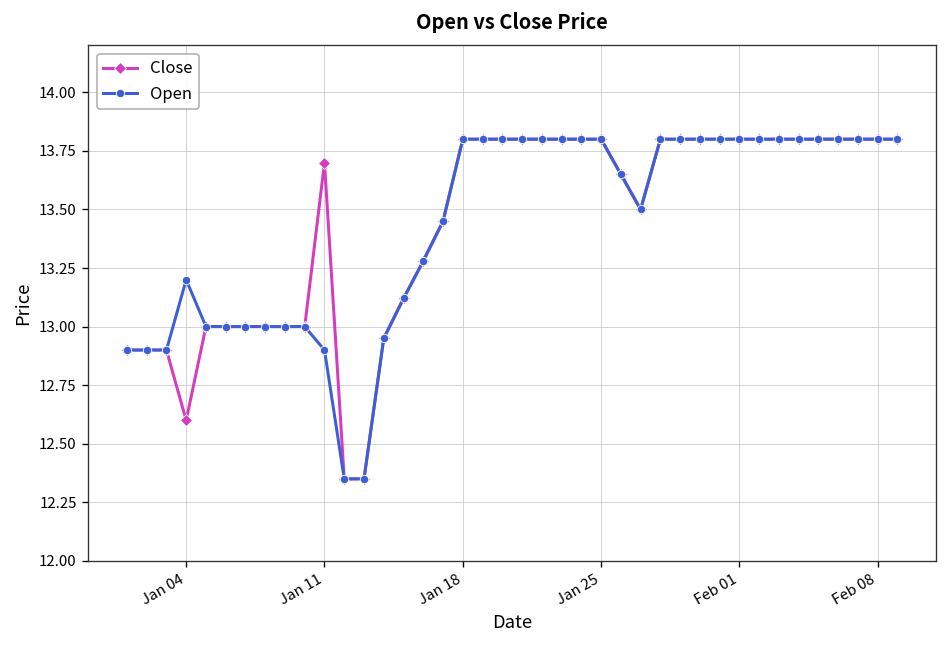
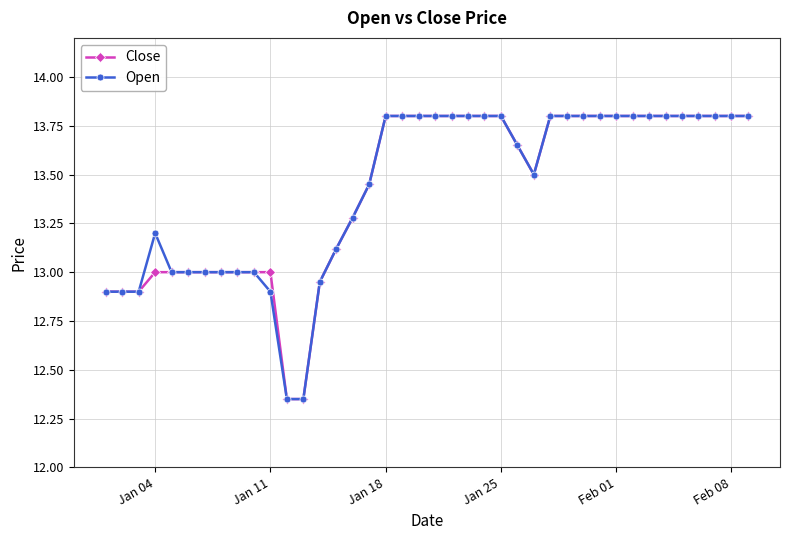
  {
    "Close": {
-     "Jan 04": 12.6,
-     "Jan 11": 13.7
+     "Jan 04": 13.0,
+     "Jan 11": 13.0
    },
    "Open": {
      "Jan 04": 13.2,
      "Jan 11": 12.9
    }
  }
